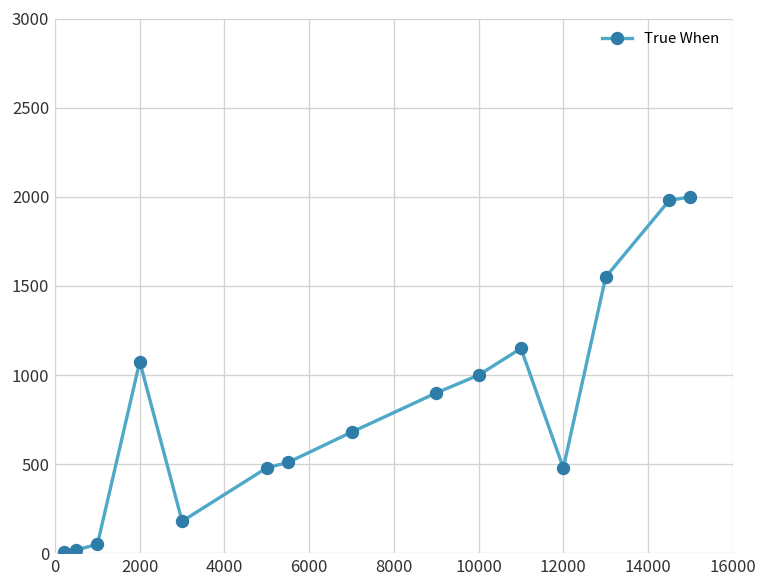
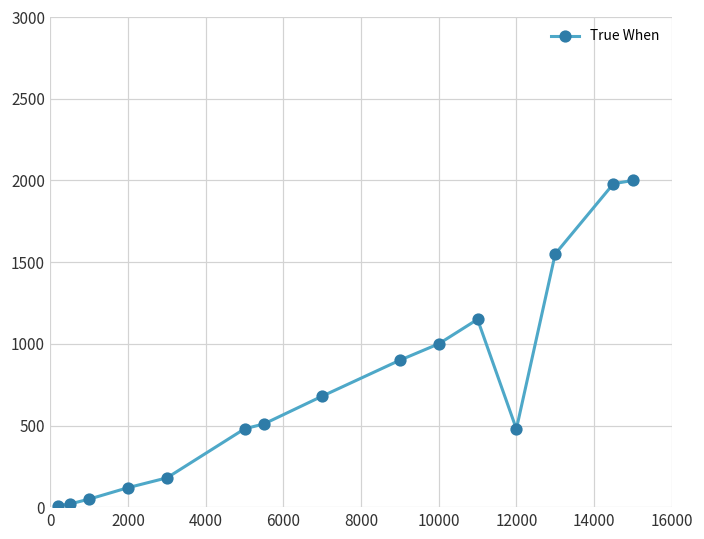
  {
-   "2000": 1080,
+   "2000": 120,
    "10000": 1000,
    "12000": 480
  }
